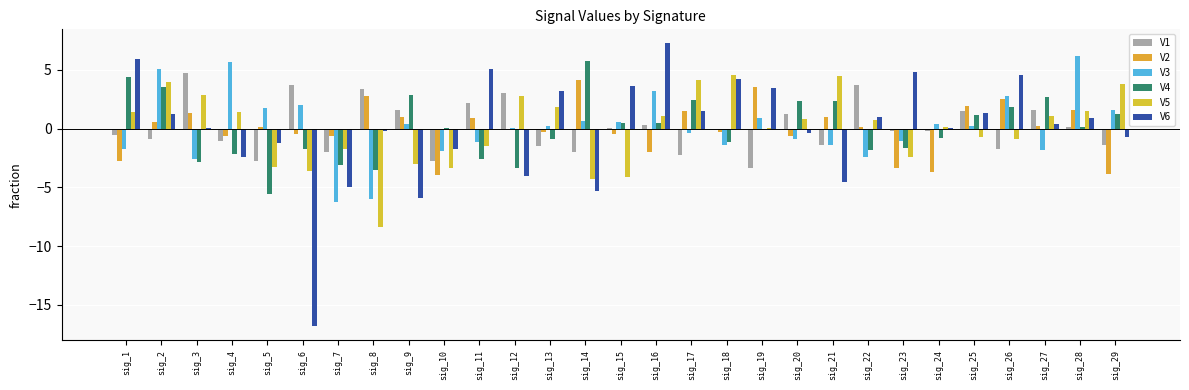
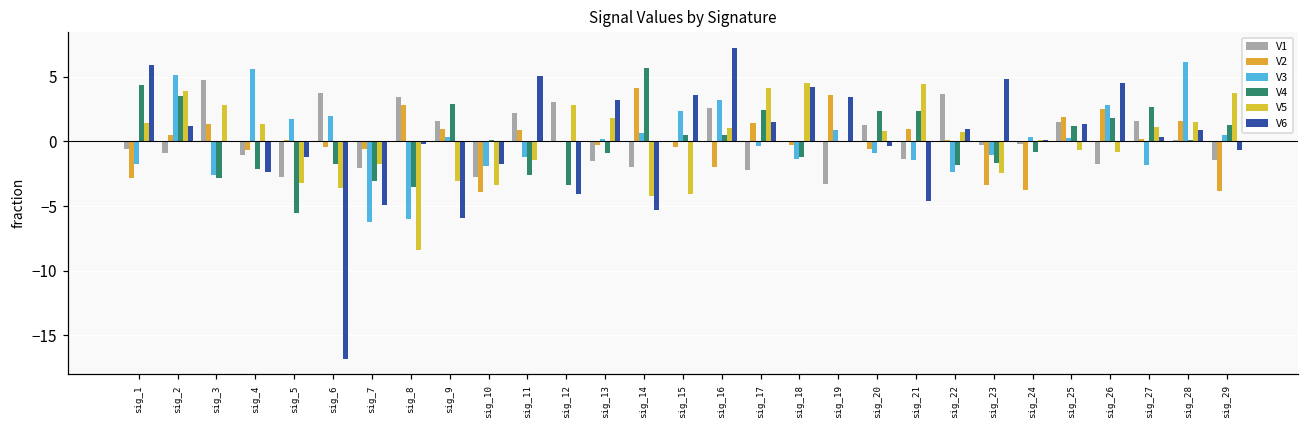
  {
    "V1": {
      "sig_1": -0.6,
      "sig_2": -0.9,
      "sig_3": 4.8,
      "sig_4": -1.0,
      "sig_5": -2.8,
      "sig_6": 3.7,
      "sig_7": -2.0,
      "sig_8": 3.4,
      "sig_9": 1.6,
      "sig_10": -2.7,
      "sig_11": 2.2,
      "sig_12": 3.1,
      "sig_13": -1.5,
      "sig_14": -2.0,
-     "sig_16": 0.3,
+     "sig_16": 2.6,
      "sig_17": -2.2,
      "sig_19": -3.3,
      "sig_20": 1.3,
      "sig_21": -1.4,
      "sig_22": 3.7,
      "sig_23": -0.2,
      "sig_25": 1.5,
      "sig_26": -1.7,
      "sig_27": 1.6,
      "sig_29": -1.4
    },
    "V3": {
      "sig_1": -1.7,
      "sig_2": 5.1,
      "sig_3": -2.6,
      "sig_4": 5.6,
      "sig_5": 1.8,
      "sig_6": 2.0,
      "sig_7": -6.2,
      "sig_8": -6.0,
      "sig_9": 0.4,
      "sig_10": -1.9,
      "sig_11": -1.2,
      "sig_14": 0.7,
-     "sig_15": 0.6,
+     "sig_15": 2.4,
      "sig_16": 3.2,
      "sig_17": -0.4,
      "sig_18": -1.4,
      "sig_19": 0.9,
      "sig_20": -0.9,
      "sig_21": -1.4,
      "sig_22": -2.4,
      "sig_23": -1.1,
      "sig_24": 0.4,
      "sig_25": 0.2,
      "sig_26": 2.8,
      "sig_27": -1.8,
      "sig_28": 6.2,
-     "sig_29": 1.6
+     "sig_29": 0.5
    },
    "V4": {
      "sig_1": 4.4,
      "sig_2": 3.5,
      "sig_3": -2.8,
      "sig_4": -2.2,
      "sig_5": -5.5,
      "sig_6": -1.8,
      "sig_7": -3.1,
      "sig_8": -3.5,
      "sig_9": 2.9,
      "sig_11": -2.6,
      "sig_12": -3.3,
      "sig_13": -0.9,
      "sig_14": 5.7,
      "sig_15": 0.5,
      "sig_16": 0.5,
      "sig_17": 2.4,
      "sig_18": -1.2,
      "sig_20": 2.4,
      "sig_21": 2.4,
      "sig_22": -1.8,
      "sig_23": -1.6,
      "sig_24": -0.8,
      "sig_25": 1.2,
      "sig_26": 1.8,
      "sig_27": 2.7,
      "sig_29": 1.3
    },
    "V6": {
      "sig_1": 5.9,
      "sig_2": 1.2,
      "sig_4": -2.4,
      "sig_5": -1.2,
      "sig_6": -16.8,
      "sig_7": -5.0,
      "sig_9": -5.9,
      "sig_10": -1.7,
      "sig_11": 5.1,
      "sig_12": -4.0,
      "sig_13": 3.2,
      "sig_14": -5.3,
      "sig_15": 3.6,
      "sig_16": 7.2,
      "sig_17": 1.5,
      "sig_18": 4.2,
      "sig_19": 3.5,
      "sig_20": -0.4,
      "sig_21": -4.6,
      "sig_22": 1.0,
      "sig_23": 4.8,
      "sig_25": 1.3,
      "sig_26": 4.5,
      "sig_27": 0.4,
      "sig_28": 0.9,
      "sig_29": -0.7
    }
  }
